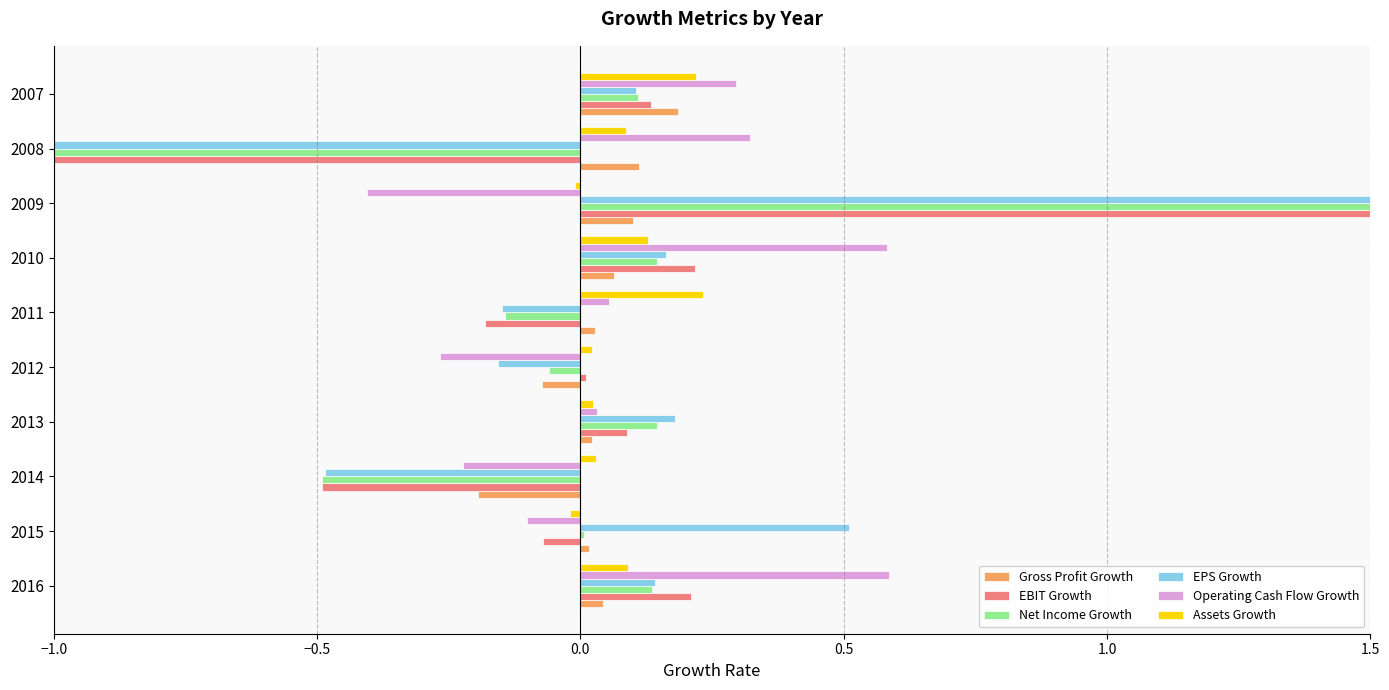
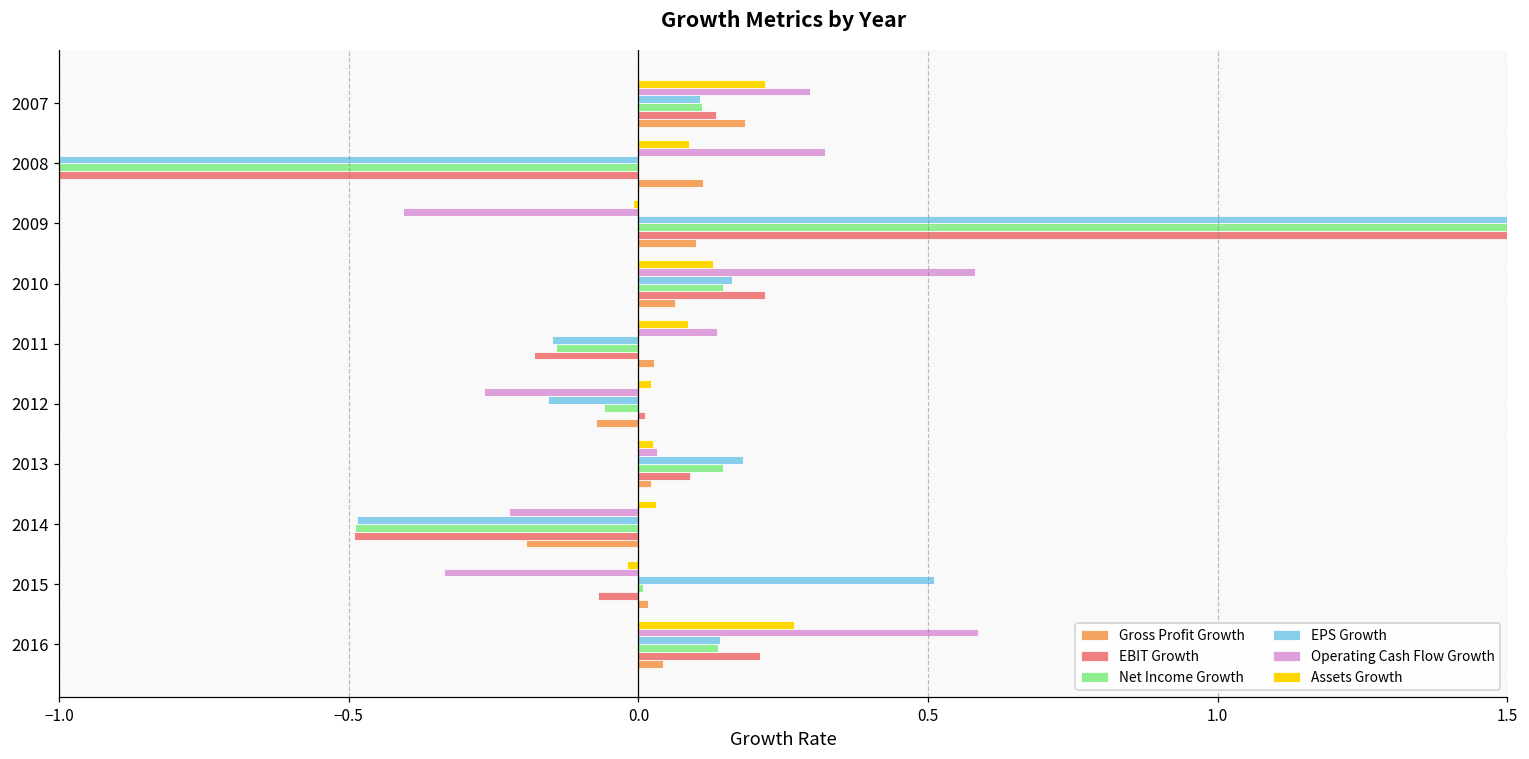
  {
    "Net Income Growth": {
      "2007": 0.11,
      "2010": 0.15,
      "2011": -0.14,
      "2012": -0.06,
      "2013": 0.15,
      "2014": -0.49,
      "2015": 0.01,
      "2016": 0.14
    },
    "EPS Growth": {
      "2007": 0.11,
      "2010": 0.16,
      "2011": -0.15,
      "2012": -0.16,
      "2013": 0.18,
      "2014": -0.49,
      "2015": 0.51,
      "2016": 0.14
    },
    "Operating Cash Flow Growth": {
      "2007": 0.30,
      "2008": 0.32,
      "2009": -0.41,
      "2010": 0.58,
-     "2011": 0.06,
+     "2011": 0.13,
      "2012": -0.27,
      "2013": 0.03,
      "2014": -0.22,
-     "2015": -0.10,
+     "2015": -0.34,
      "2016": 0.59
    },
    "Assets Growth": {
      "2007": 0.22,
      "2008": 0.09,
      "2009": -0.01,
      "2010": 0.13,
-     "2011": 0.23,
+     "2011": 0.09,
      "2012": 0.02,
      "2013": 0.02,
      "2014": 0.03,
      "2015": -0.02,
-     "2016": 0.09
+     "2016": 0.27
    }
  }
